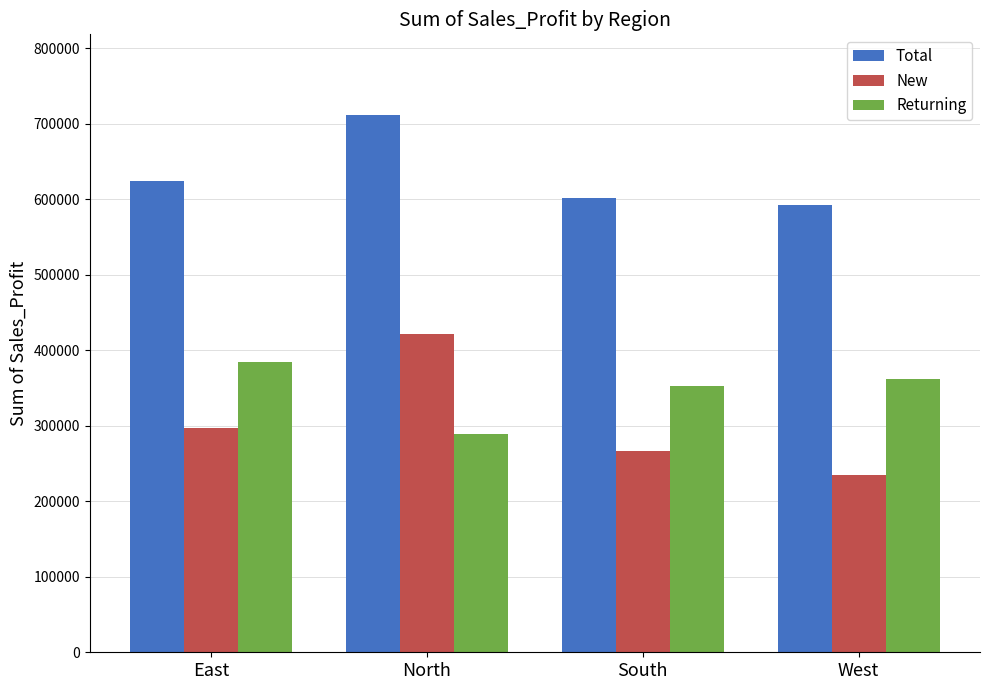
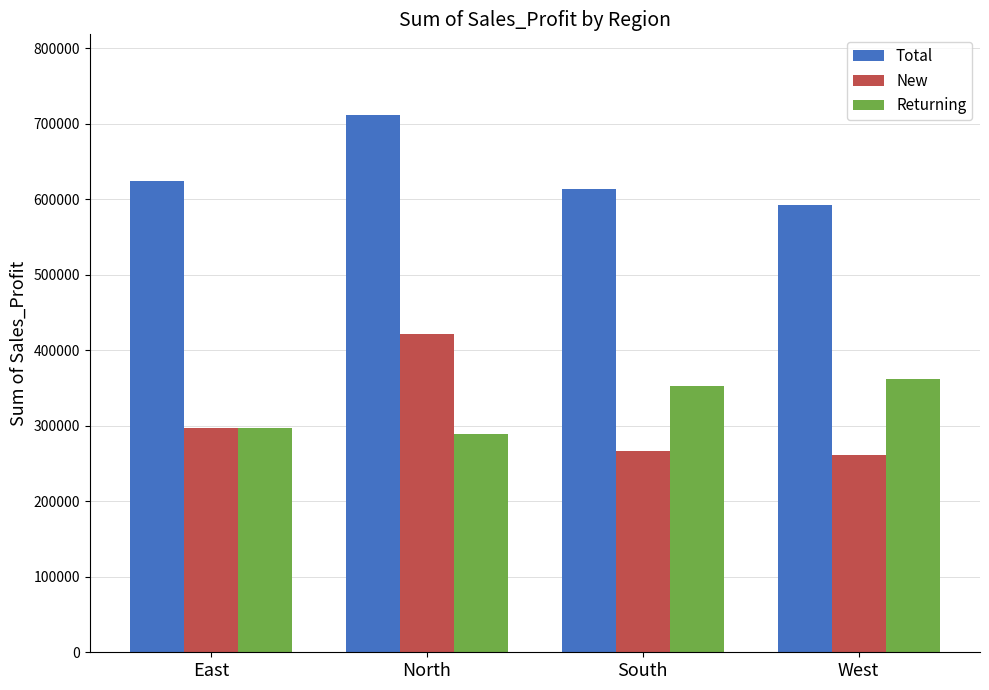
  {
    "Total": {
      "East": 620000,
      "North": 710000,
-     "South": 600000,
+     "South": 610000,
      "West": 590000
    },
    "New": {
      "East": 300000,
      "North": 420000,
      "South": 270000,
-     "West": 230000
+     "West": 260000
    },
    "Returning": {
-     "East": 380000,
+     "East": 300000,
      "North": 290000,
      "South": 350000,
      "West": 360000
    }
  }
